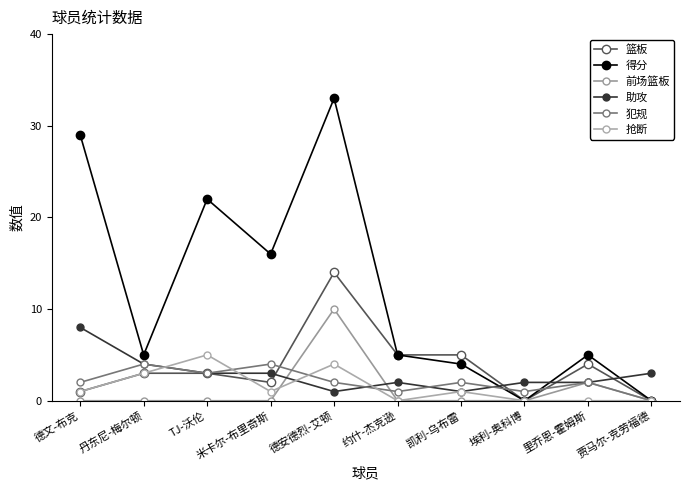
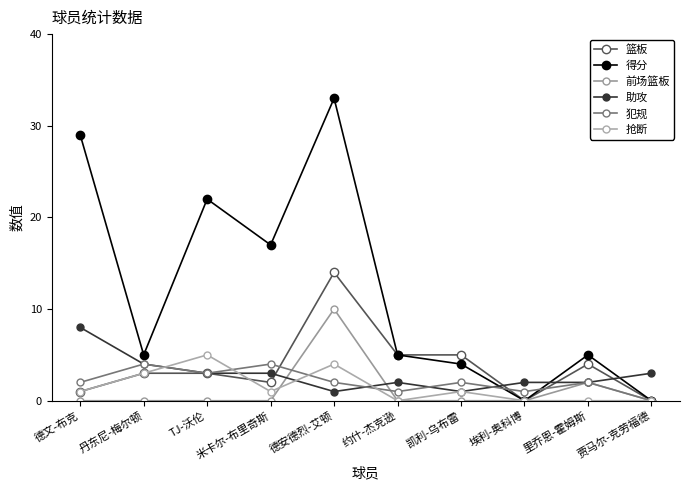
  {
    "得分": {
      "德文-布克": 29,
      "丹东尼-梅尔顿": 5,
      "TJ-沃伦": 22,
-     "米卡尔-布里奇斯": 16,
+     "米卡尔-布里奇斯": 17,
      "德安德烈-艾顿": 33,
      "凯利-乌布雷": 4,
      "里乔恩-霍姆斯": 5
    }
  }
